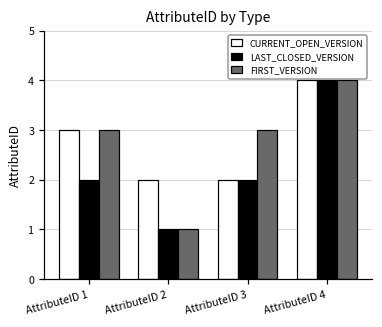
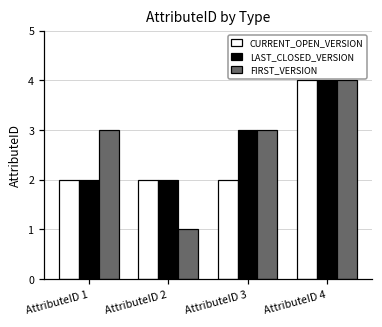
  {
    "CURRENT_OPEN_VERSION": {
-     "AttributeID 1": 3,
+     "AttributeID 1": 2,
      "AttributeID 2": 2,
      "AttributeID 3": 2
    },
    "LAST_CLOSED_VERSION": {
      "AttributeID 1": 2,
-     "AttributeID 2": 1,
-     "AttributeID 3": 2
+     "AttributeID 2": 2,
+     "AttributeID 3": 3
    },
    "FIRST_VERSION": {
      "AttributeID 1": 3,
      "AttributeID 2": 1,
      "AttributeID 3": 3
    }
  }
